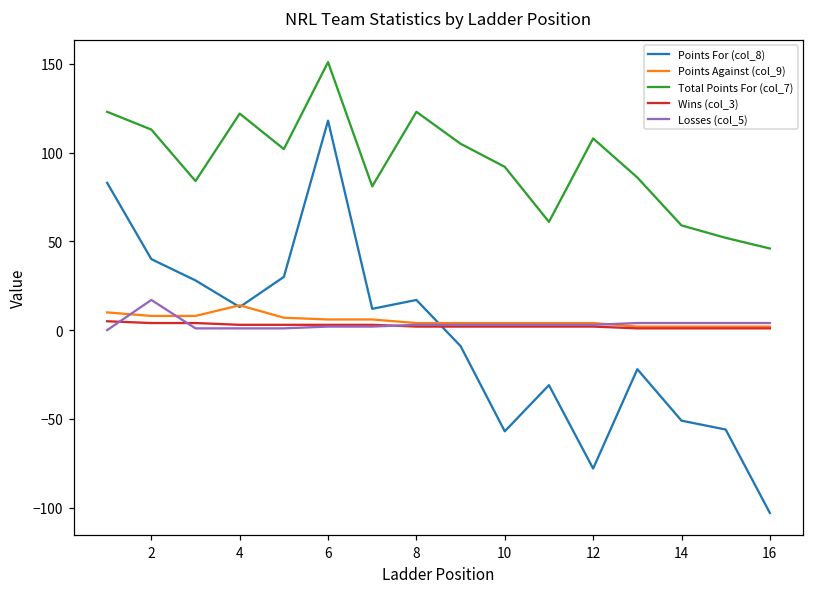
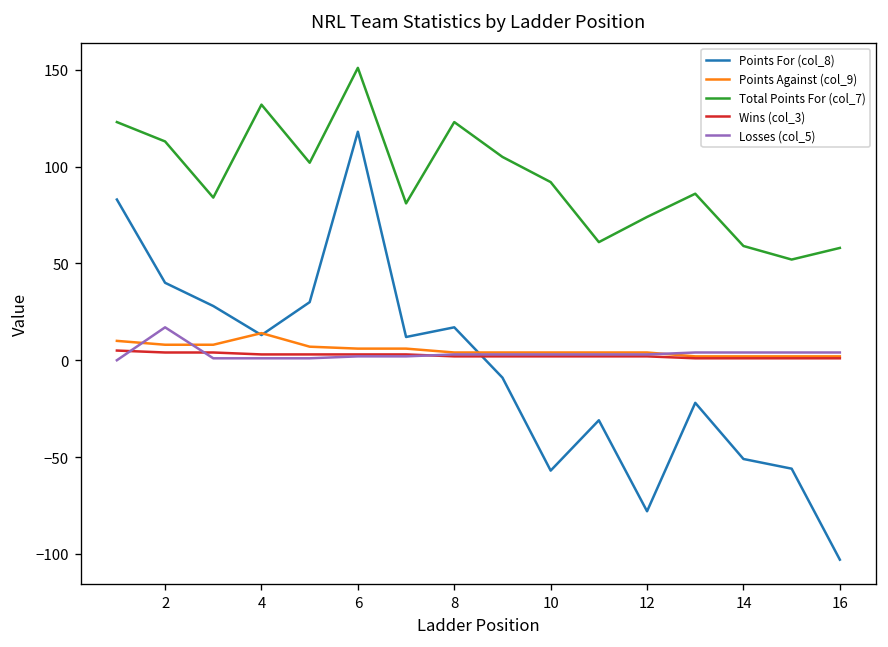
  {
    "Points For (col_8)": {
      "2": 40,
      "6": 118,
      "8": 17,
      "10": -57,
      "12": -78,
      "14": -51,
      "16": -103
    },
    "Points Against (col_9)": {
      "2": 8,
      "6": 6
    },
    "Total Points For (col_7)": {
      "2": 113,
-     "4": 122,
+     "4": 132,
      "6": 151,
      "8": 123,
      "10": 92,
-     "12": 108,
+     "12": 74,
      "14": 59,
-     "16": 46
+     "16": 58
    },
    "Wins (col_3)": {
      "2": 4,
      "4": 3
    },
    "Losses (col_5)": {
      "2": 17,
      "4": 1,
      "14": 4,
      "16": 4
    }
  }
